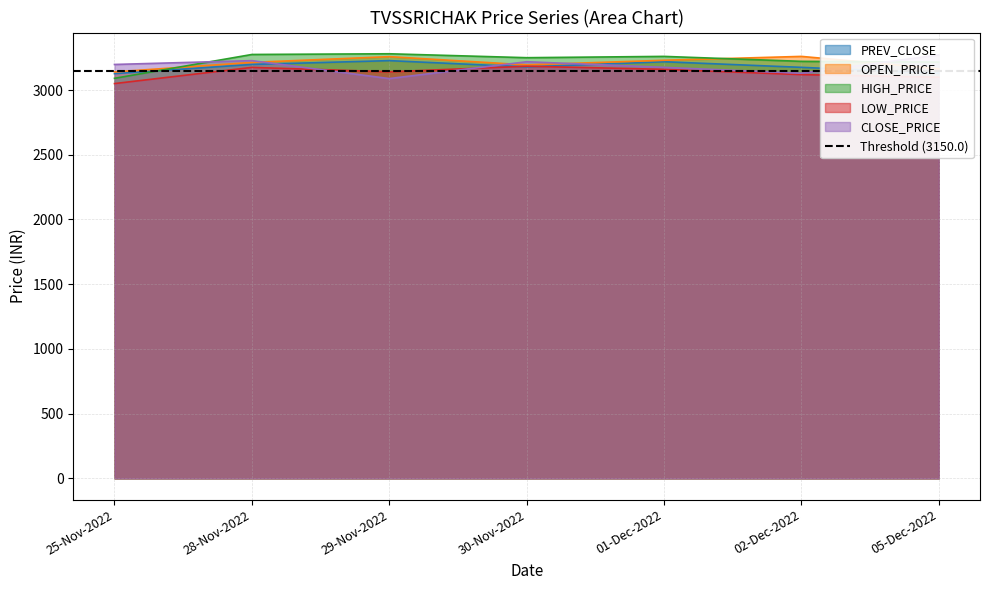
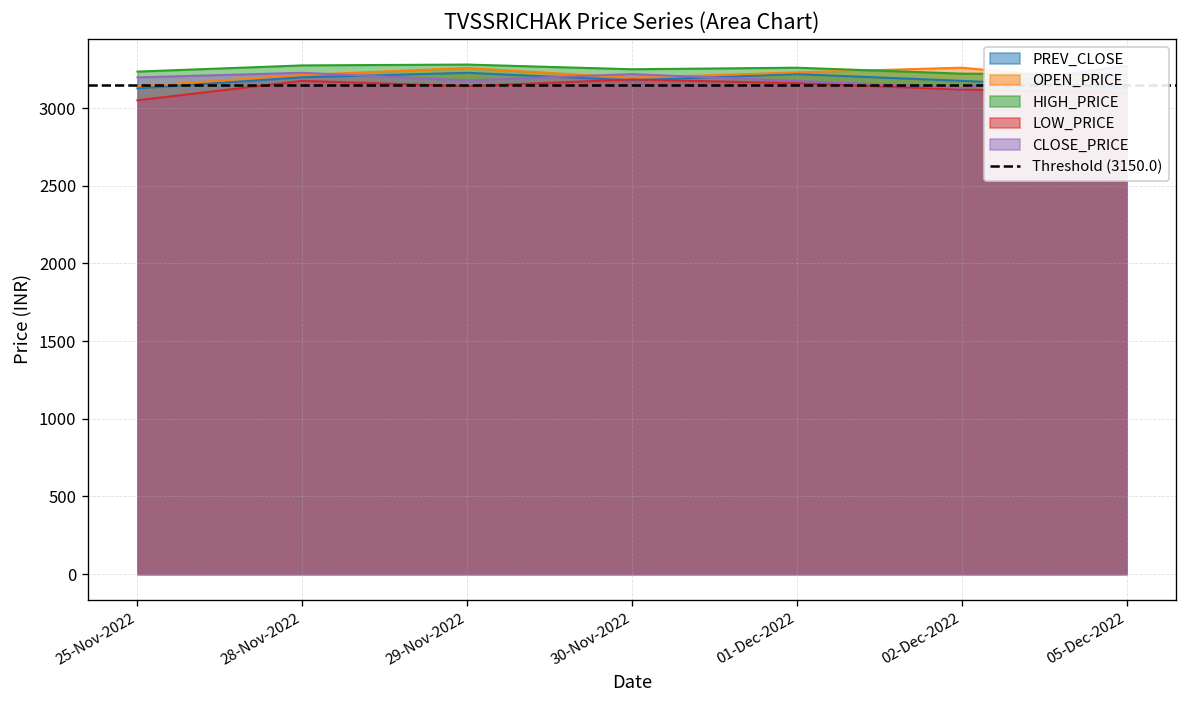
  {
    "PREV_CLOSE": {
      "29-Nov-2022": 3230,
      "02-Dec-2022": 3180
    },
    "OPEN_PRICE": {
      "29-Nov-2022": 3260,
      "02-Dec-2022": 3260
    },
    "HIGH_PRICE": {
-     "25-Nov-2022": 3090,
+     "25-Nov-2022": 3240,
      "28-Nov-2022": 3270,
      "29-Nov-2022": 3280,
      "30-Nov-2022": 3250,
      "01-Dec-2022": 3260,
      "02-Dec-2022": 3220
    },
    "LOW_PRICE": {
      "25-Nov-2022": 3050,
      "28-Nov-2022": 3180,
      "29-Nov-2022": 3140
    },
    "CLOSE_PRICE": {
      "25-Nov-2022": 3200,
-     "29-Nov-2022": 3090,
+     "29-Nov-2022": 3180,
      "30-Nov-2022": 3220
    }
  }
